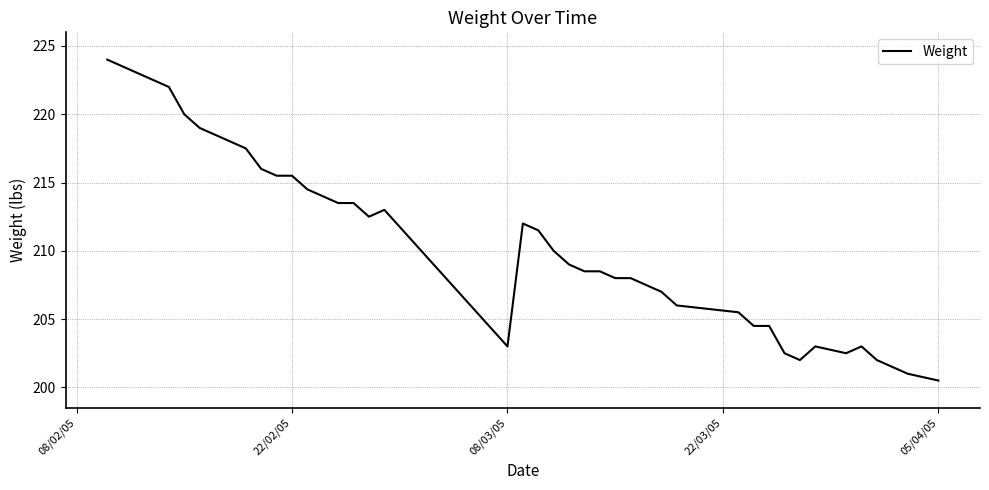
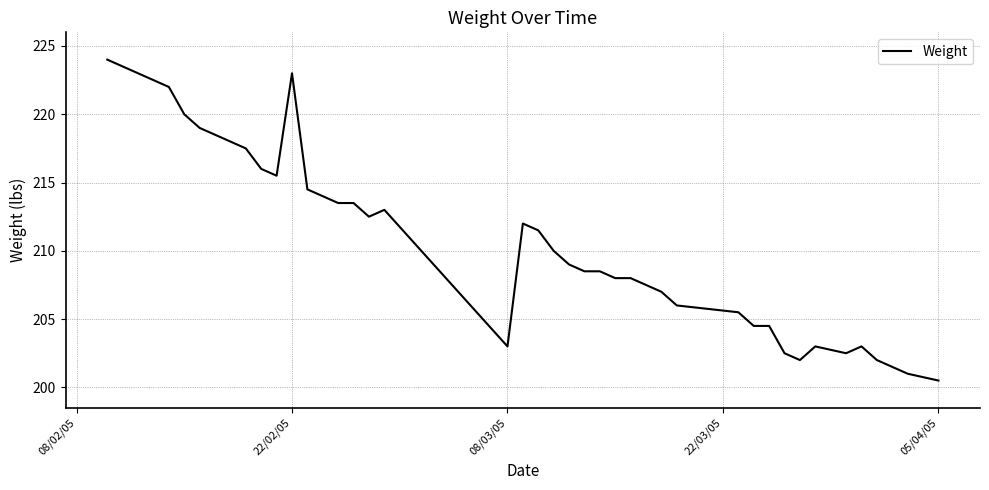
  {
-   "22/02/05": 215.5,
+   "22/02/05": 223.0,
    "08/03/05": 203.0,
    "05/04/05": 200.5
  }
